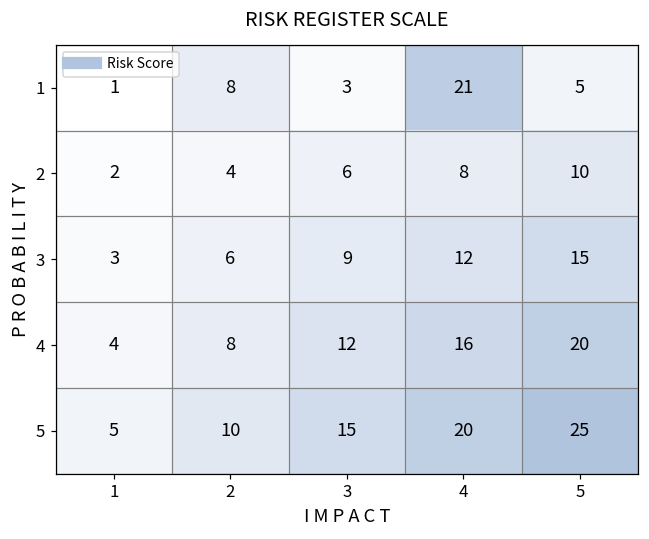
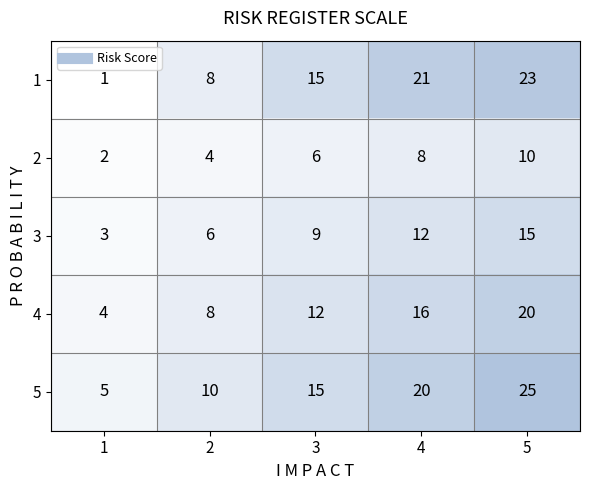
  {
    "1": {
      "1": 1,
      "2": 8,
-     "3": 3,
+     "3": 15,
      "4": 21,
-     "5": 5
+     "5": 23
    },
    "2": {
      "1": 2,
      "2": 4,
      "3": 6,
      "4": 8,
      "5": 10
    },
    "3": {
      "1": 3,
      "2": 6,
      "3": 9,
      "4": 12,
      "5": 15
    },
    "4": {
      "1": 4,
      "2": 8,
      "3": 12,
      "4": 16,
      "5": 20
    },
    "5": {
      "1": 5,
      "2": 10,
      "3": 15,
      "4": 20,
      "5": 25
    }
  }
